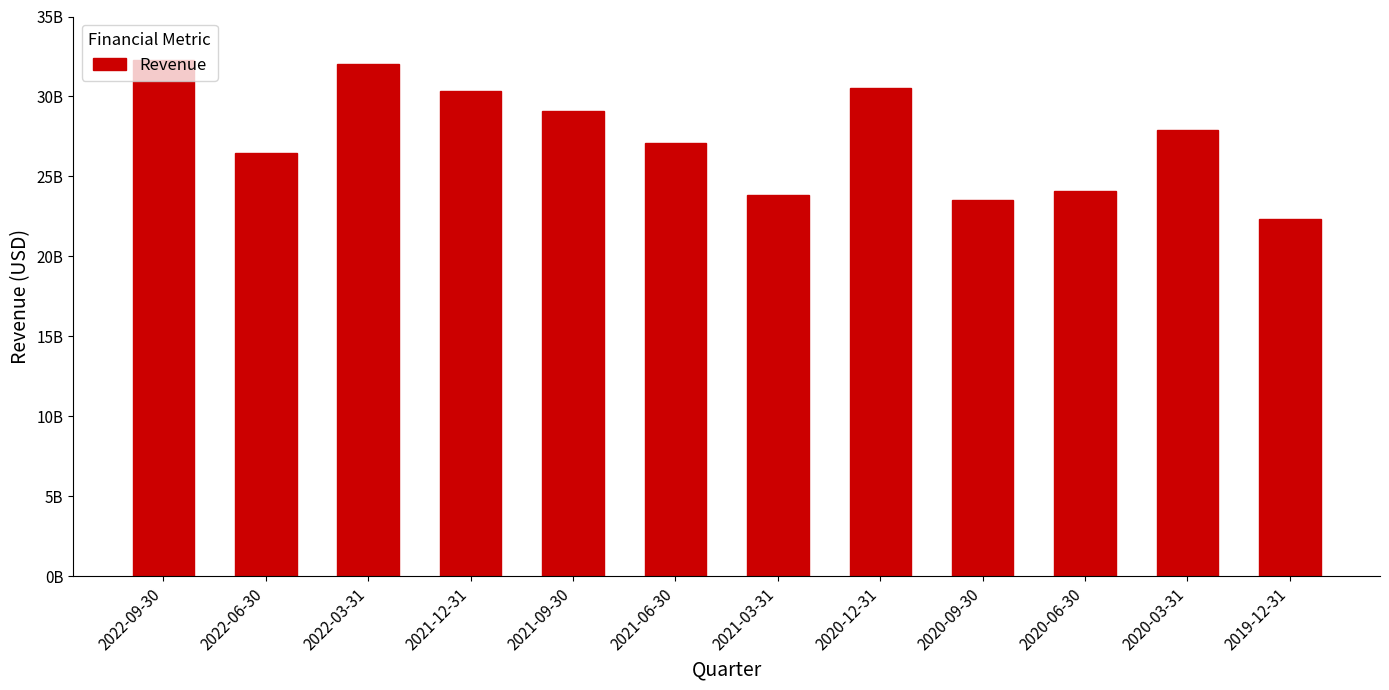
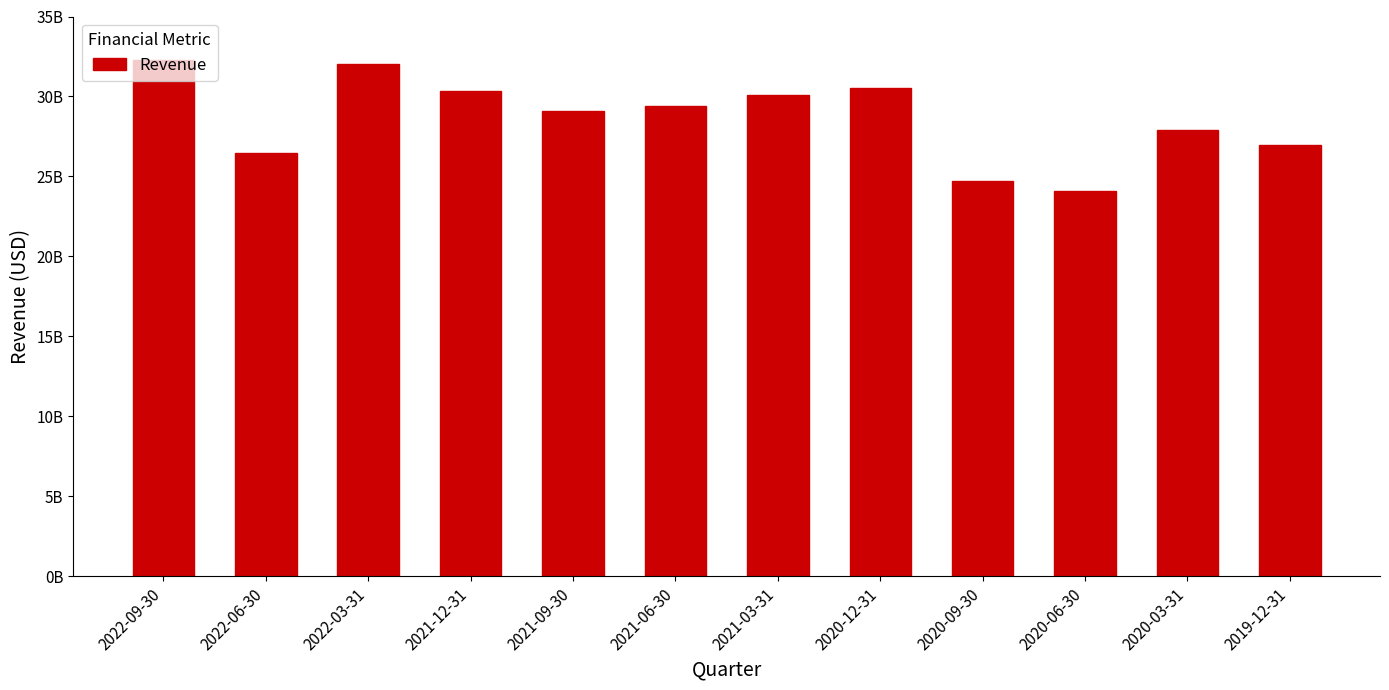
  {
    "2022-06-30": 26500000000,
    "2022-03-31": 32000000000,
    "2021-12-31": 30400000000,
    "2021-09-30": 29100000000,
-   "2021-06-30": 27100000000,
-   "2021-03-31": 23800000000,
+   "2021-06-30": 29400000000,
+   "2021-03-31": 30100000000,
    "2020-12-31": 30500000000,
-   "2020-09-30": 23500000000,
+   "2020-09-30": 24700000000,
    "2020-06-30": 24100000000,
    "2020-03-31": 27900000000,
-   "2019-12-31": 22300000000
+   "2019-12-31": 27000000000
  }
